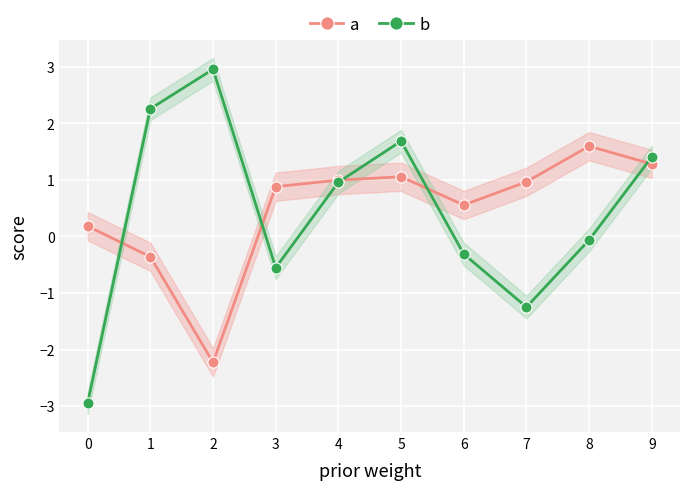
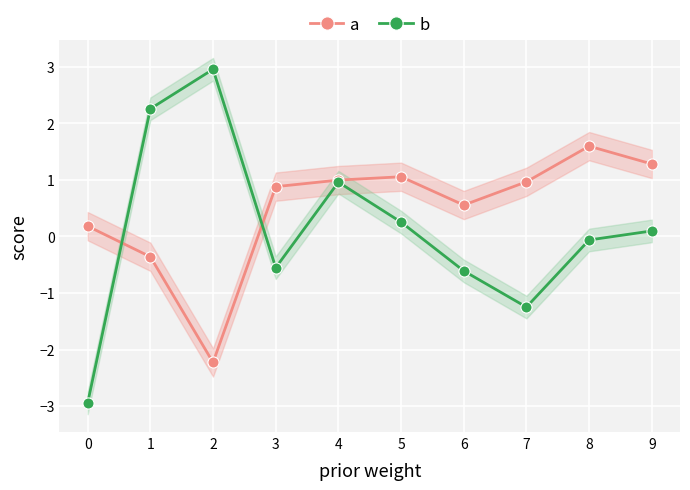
  {
    "b": {
      "0": -2.9,
      "1": 2.3,
      "2": 3.0,
      "3": -0.6,
-     "5": 1.7,
-     "6": -0.3,
+     "5": 0.3,
+     "6": -0.6,
      "7": -1.2,
      "8": -0.1,
-     "9": 1.4
+     "9": 0.1
    }
  }
